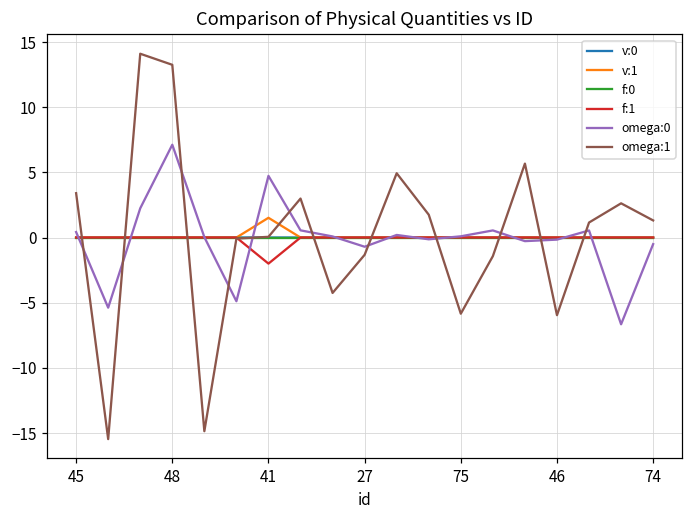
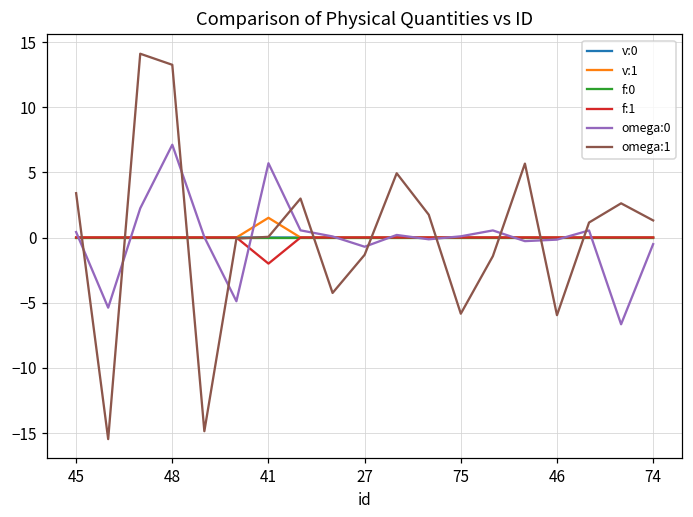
  {
    "v:1": {
      "41": 1.5
    },
    "f:1": {
      "41": -2.0
    },
    "omega:0": {
      "45": 0.4,
      "48": 7.1,
-     "41": 4.7,
+     "41": 5.7,
      "27": -0.7,
      "74": -0.5
    },
    "omega:1": {
      "45": 3.4,
      "48": 13.3,
      "27": -1.3,
      "75": -5.8,
      "46": -6.0,
      "74": 1.3
    }
  }
